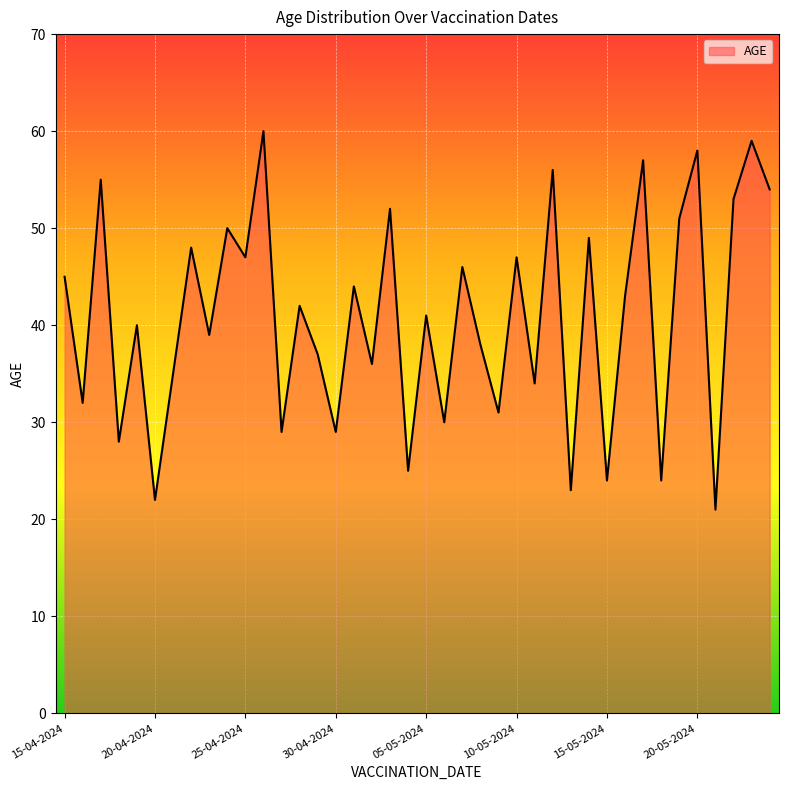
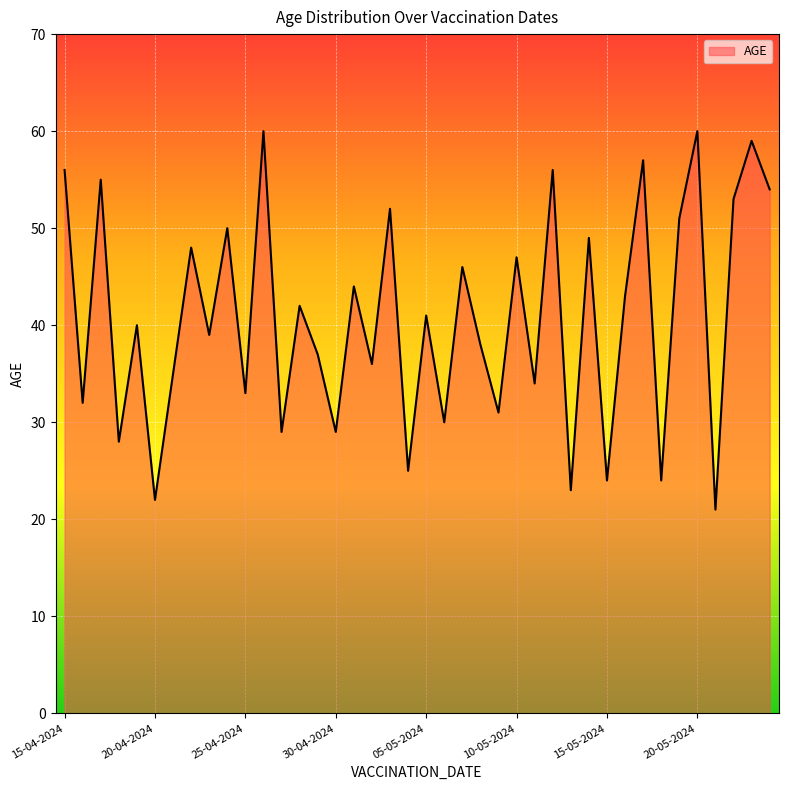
  {
-   "15-04-2024": 45,
+   "15-04-2024": 56,
    "20-04-2024": 22,
-   "25-04-2024": 47,
+   "25-04-2024": 33,
    "30-04-2024": 29,
    "05-05-2024": 41,
    "10-05-2024": 47,
    "15-05-2024": 24,
-   "20-05-2024": 58
+   "20-05-2024": 60
  }
